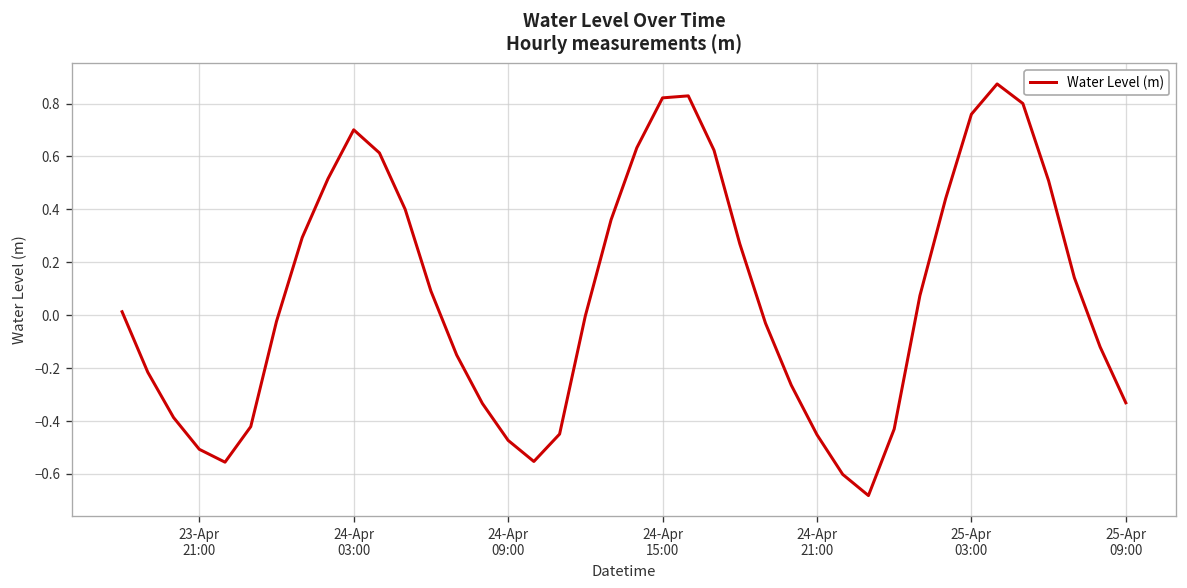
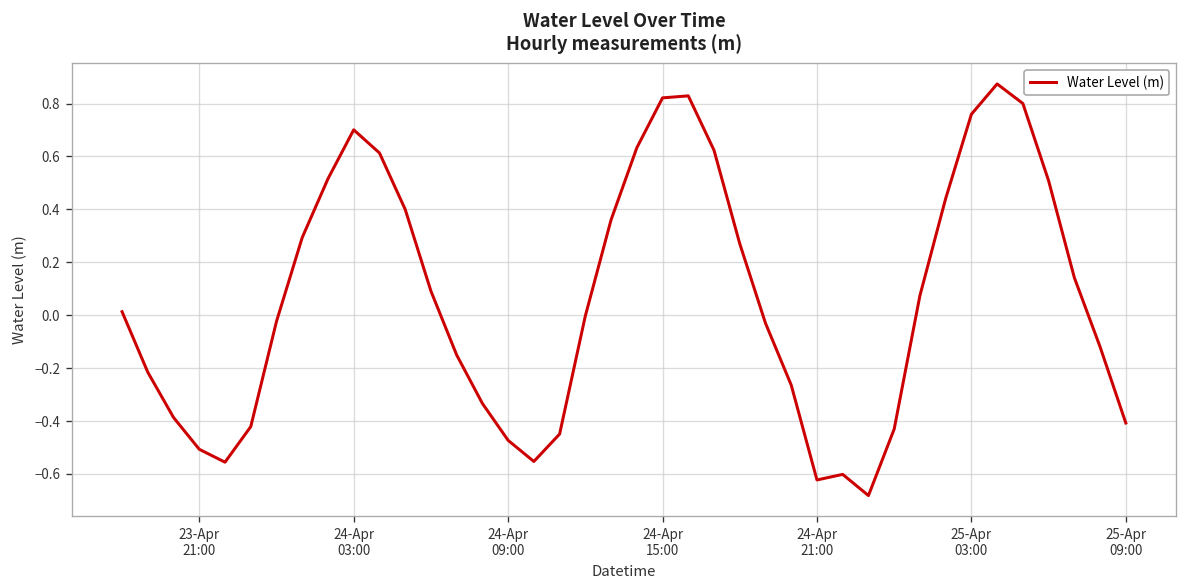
  {
    "23-Apr 21:00": -0.51,
    "24-Apr 03:00": 0.70,
    "24-Apr 09:00": -0.47,
    "24-Apr 15:00": 0.82,
-   "24-Apr 21:00": -0.45,
+   "24-Apr 21:00": -0.62,
    "25-Apr 03:00": 0.76,
-   "25-Apr 09:00": -0.33
+   "25-Apr 09:00": -0.41
  }
